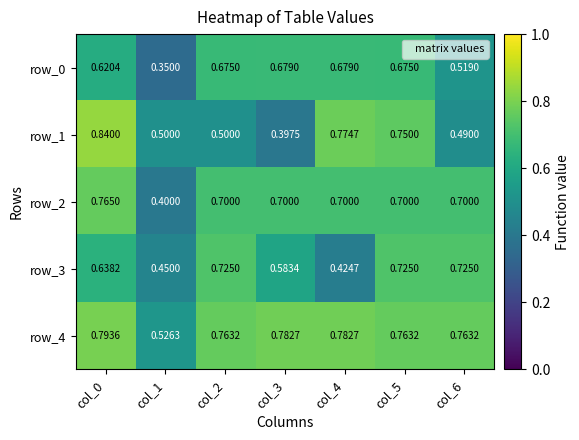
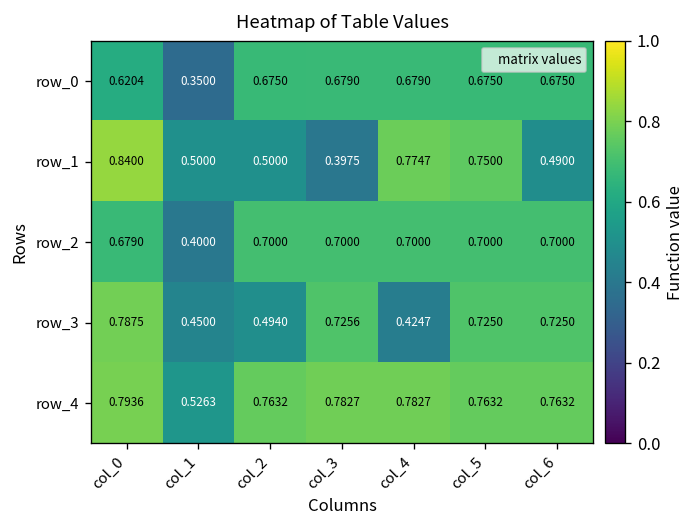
  {
    "row_0": {
      "col_0": 0.6204,
      "col_1": 0.3500,
      "col_2": 0.6750,
      "col_3": 0.6790,
      "col_4": 0.6790,
      "col_5": 0.6750,
-     "col_6": 0.5190
+     "col_6": 0.6750
    },
    "row_1": {
      "col_0": 0.8400,
      "col_1": 0.5000,
      "col_2": 0.5000,
      "col_3": 0.3975,
      "col_4": 0.7747,
      "col_5": 0.7500,
      "col_6": 0.4900
    },
    "row_2": {
-     "col_0": 0.7650,
+     "col_0": 0.6790,
      "col_1": 0.4000,
      "col_2": 0.7000,
      "col_3": 0.7000,
      "col_4": 0.7000,
      "col_5": 0.7000,
      "col_6": 0.7000
    },
    "row_3": {
-     "col_0": 0.6382,
+     "col_0": 0.7875,
      "col_1": 0.4500,
-     "col_2": 0.7250,
-     "col_3": 0.5834,
+     "col_2": 0.4940,
+     "col_3": 0.7256,
      "col_4": 0.4247,
      "col_5": 0.7250,
      "col_6": 0.7250
    },
    "row_4": {
      "col_0": 0.7936,
      "col_1": 0.5263,
      "col_2": 0.7632,
      "col_3": 0.7827,
      "col_4": 0.7827,
      "col_5": 0.7632,
      "col_6": 0.7632
    }
  }
